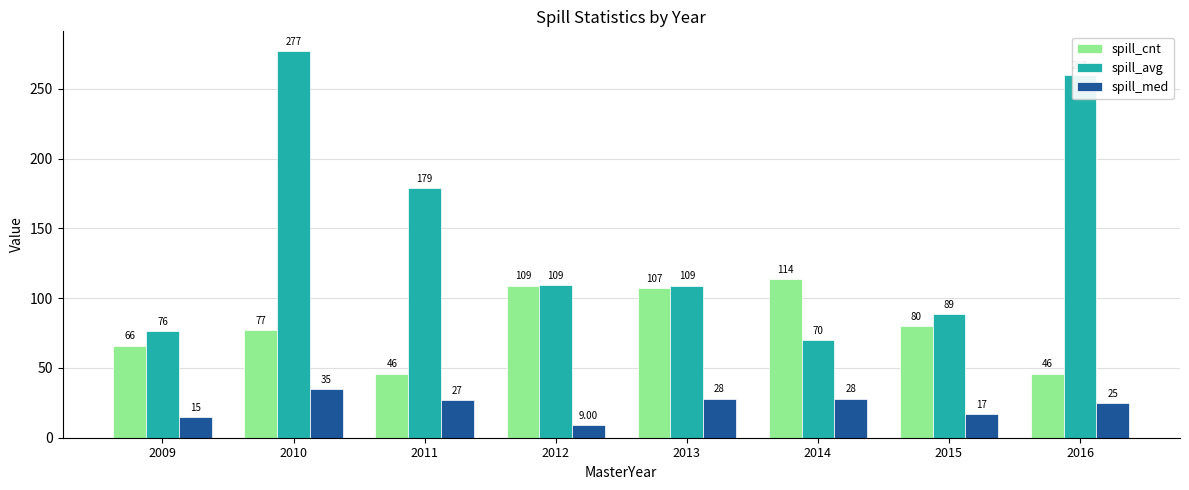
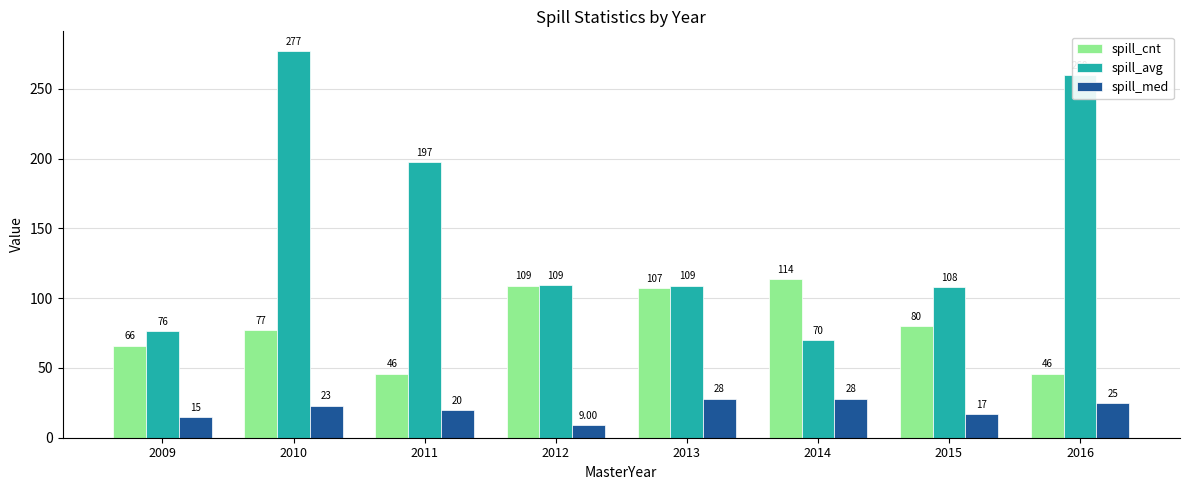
  {
    "spill_cnt": {
      "2009": 66,
      "2010": 77,
      "2011": 46,
      "2012": 109,
      "2013": 107,
      "2014": 114,
      "2015": 80,
      "2016": 46
    },
    "spill_avg": {
      "2009": 76,
      "2010": 277,
-     "2011": 179,
+     "2011": 197,
      "2012": 109,
      "2013": 109,
      "2014": 70,
-     "2015": 89
+     "2015": 108
    },
    "spill_med": {
      "2009": 15,
-     "2010": 35,
-     "2011": 27,
+     "2010": 23,
+     "2011": 20,
      "2012": 9.00,
      "2013": 28,
      "2014": 28,
      "2015": 17,
      "2016": 25
    }
  }
